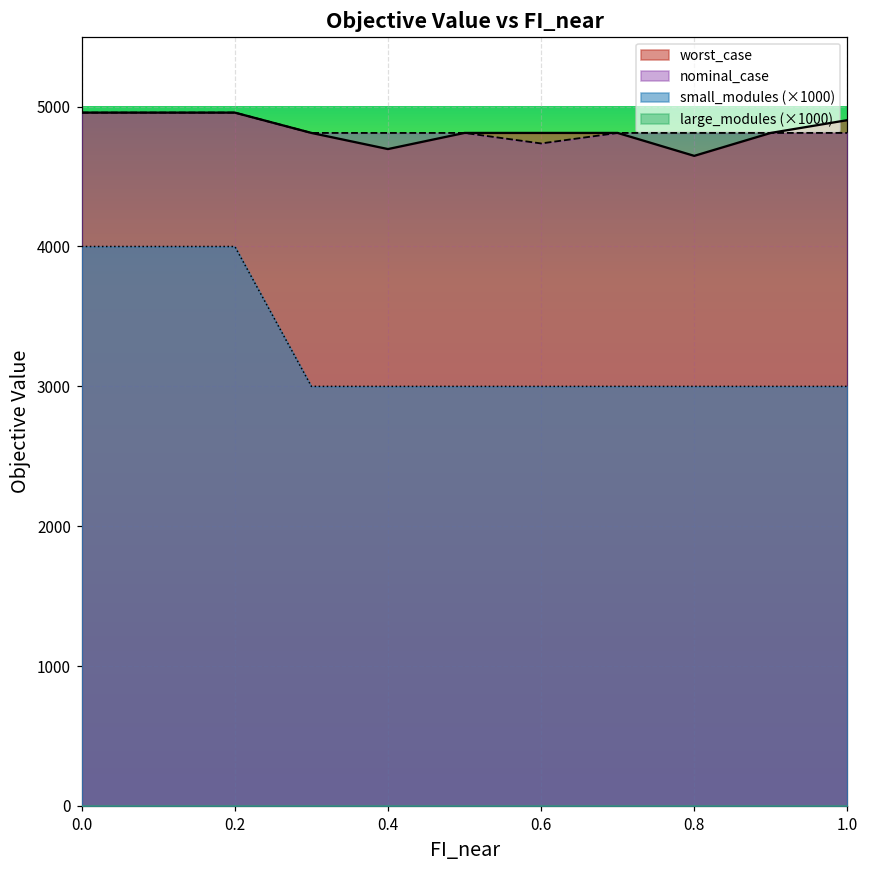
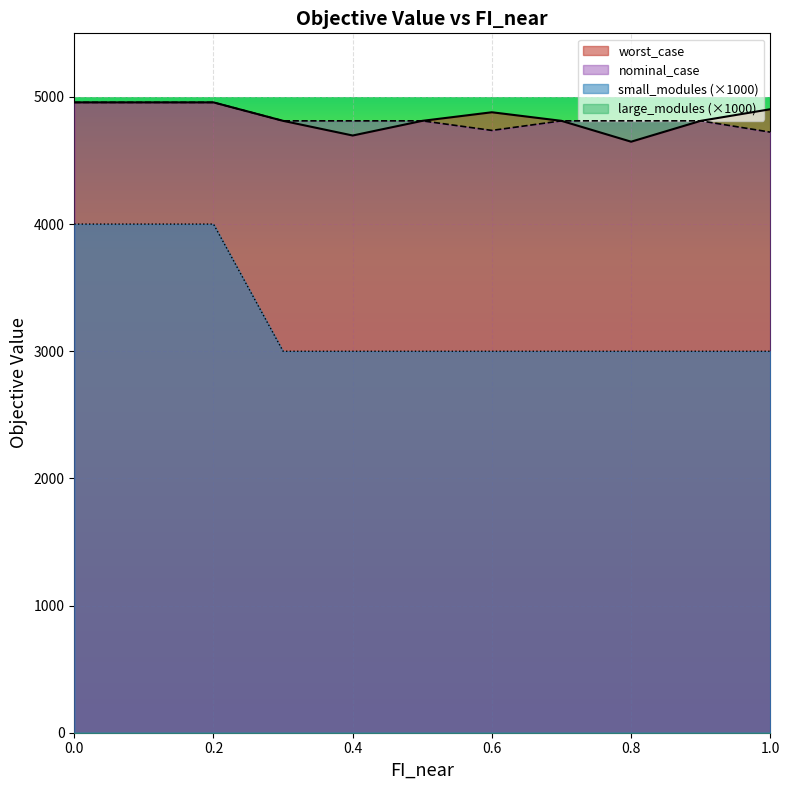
  {
    "worst_case": {
      "0.4": 4700,
-     "0.6": 4810,
+     "0.6": 4880,
      "0.8": 4650,
      "1.0": 4900
    },
    "nominal_case": {
      "0.4": 4810,
      "0.6": 4740,
      "0.8": 4810,
-     "1.0": 4810
+     "1.0": 4720
    },
    "small_modules (×1000)": {
      "0.0": 4000,
      "0.2": 4000,
      "0.4": 3000,
      "0.6": 3000,
      "0.8": 3000,
      "1.0": 3000
    },
    "large_modules (×1000)": {
      "0.0": 0,
      "0.2": 0,
      "0.4": 0,
      "0.6": 0,
      "0.8": 0,
      "1.0": 0
    }
  }
